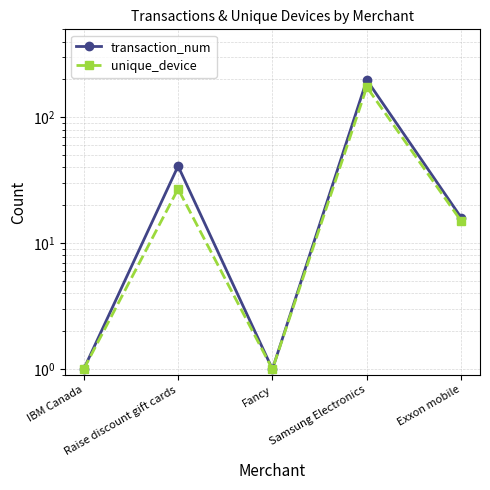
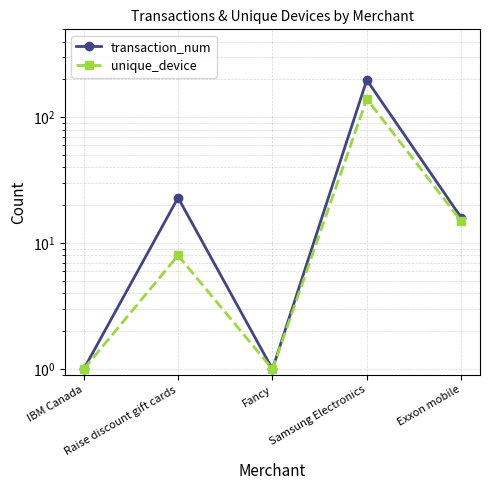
  {
    "transaction_num": {
-     "Raise discount gift cards": 41,
+     "Raise discount gift cards": 23,
      "Samsung Electronics": 200,
      "Exxon mobile": 16
    },
    "unique_device": {
-     "Raise discount gift cards": 27,
-     "Samsung Electronics": 170,
+     "Raise discount gift cards": 8,
+     "Samsung Electronics": 140,
      "Exxon mobile": 15
    }
  }
